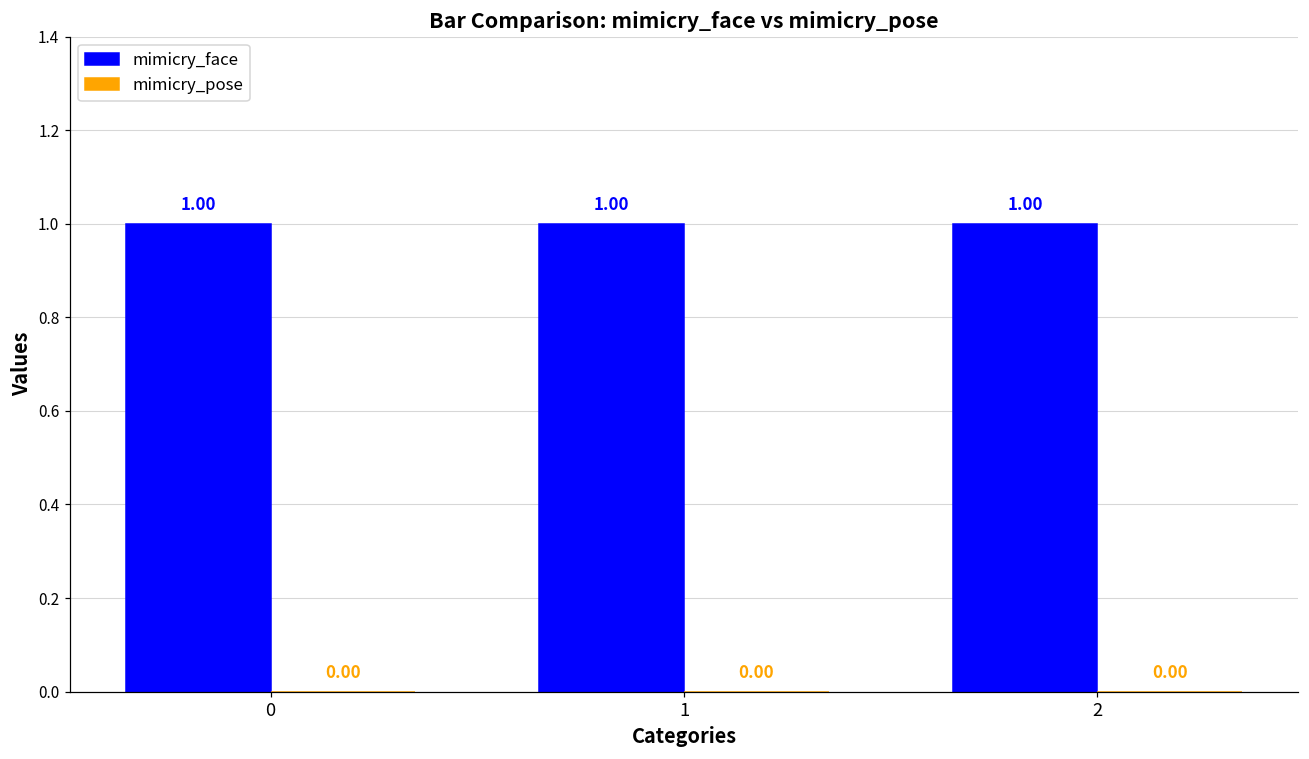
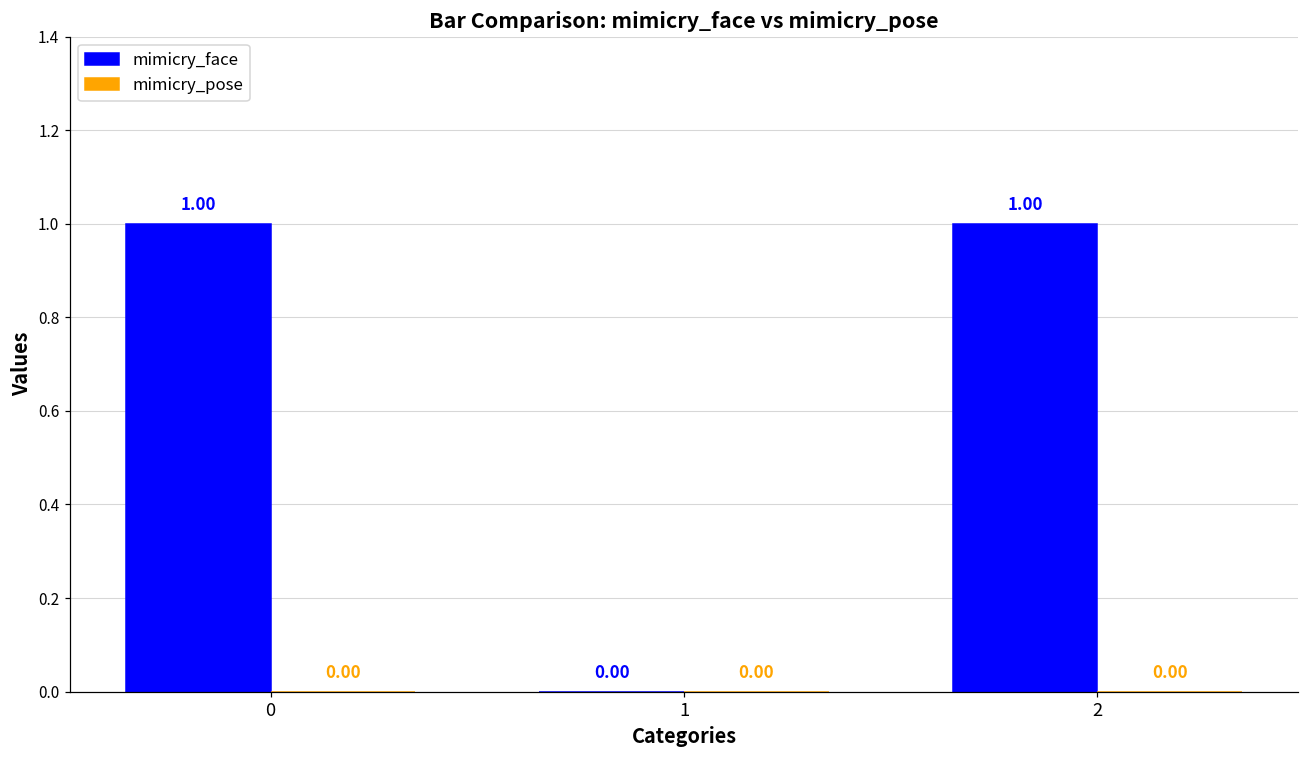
  {
    "mimicry_face": {
      "0": 1.00,
-     "1": 1.00,
+     "1": 0.00,
      "2": 1.00
    },
    "mimicry_pose": {
      "0": 0.00,
      "1": 0.00,
      "2": 0.00
    }
  }
